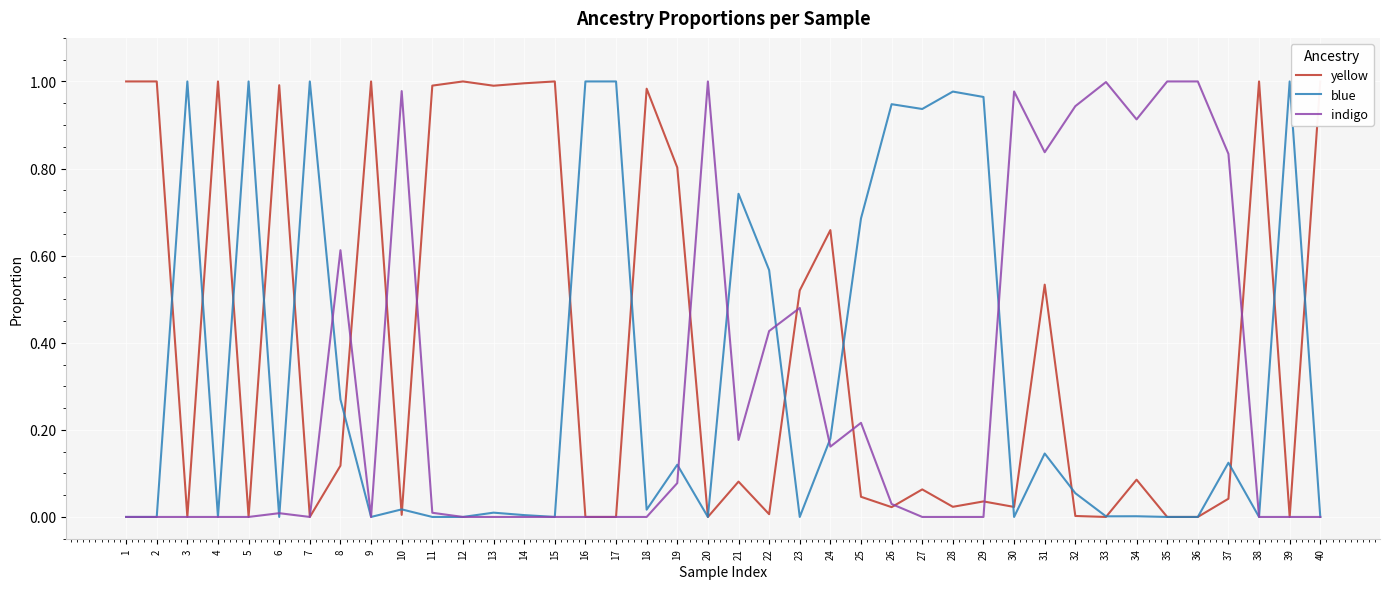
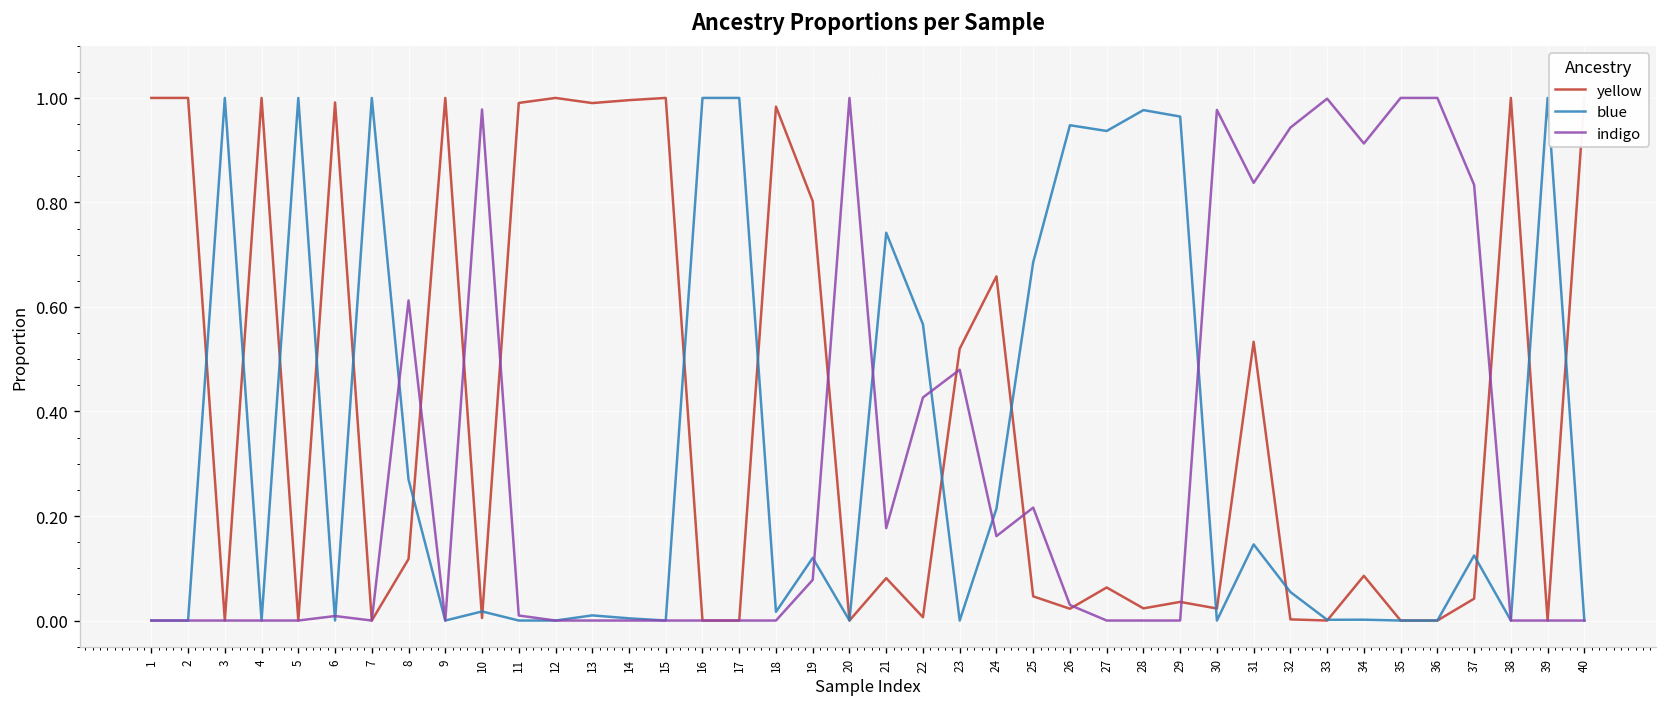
  {
    "yellow": {
      "1": 1.00,
      "2": 1.00,
      "4": 1.00,
      "6": 0.99,
      "8": 0.12,
      "9": 1.00,
      "10": 0.00,
      "11": 0.99,
      "12": 1.00,
      "13": 0.99,
      "14": 1.00,
      "15": 1.00,
      "18": 0.98,
      "19": 0.80,
      "21": 0.08,
      "22": 0.01,
      "23": 0.52,
      "24": 0.66,
      "25": 0.05,
      "26": 0.02,
      "27": 0.06,
      "28": 0.02,
      "29": 0.04,
      "30": 0.02,
      "31": 0.53,
      "32": 0.00,
      "34": 0.09,
      "37": 0.04,
      "38": 1.00
    },
    "blue": {
      "3": 1.00,
      "5": 1.00,
      "6": 0.00,
      "7": 1.00,
      "8": 0.27,
      "10": 0.02,
      "11": 0.00,
      "13": 0.01,
      "16": 1.00,
      "17": 1.00,
      "18": 0.02,
      "19": 0.12,
      "21": 0.74,
      "22": 0.57,
      "23": 0.00,
-     "24": 0.18,
+     "24": 0.21,
      "25": 0.69,
      "26": 0.95,
      "27": 0.94,
      "28": 0.98,
      "29": 0.96,
      "30": 0.00,
      "31": 0.15,
      "32": 0.05,
      "34": 0.00,
      "37": 0.12,
      "39": 1.00
    },
    "indigo": {
      "6": 0.01,
      "8": 0.61,
      "10": 0.98,
      "11": 0.01,
      "13": 0.00,
      "18": 0.00,
      "19": 0.08,
      "20": 1.00,
      "21": 0.18,
      "22": 0.43,
      "23": 0.48,
      "24": 0.16,
      "25": 0.22,
      "26": 0.03,
      "27": 0.00,
      "28": 0.00,
      "29": 0.00,
      "30": 0.98,
      "31": 0.84,
      "32": 0.94,
      "33": 1.00,
      "34": 0.91,
      "35": 1.00,
      "36": 1.00,
      "37": 0.83
    }
  }
